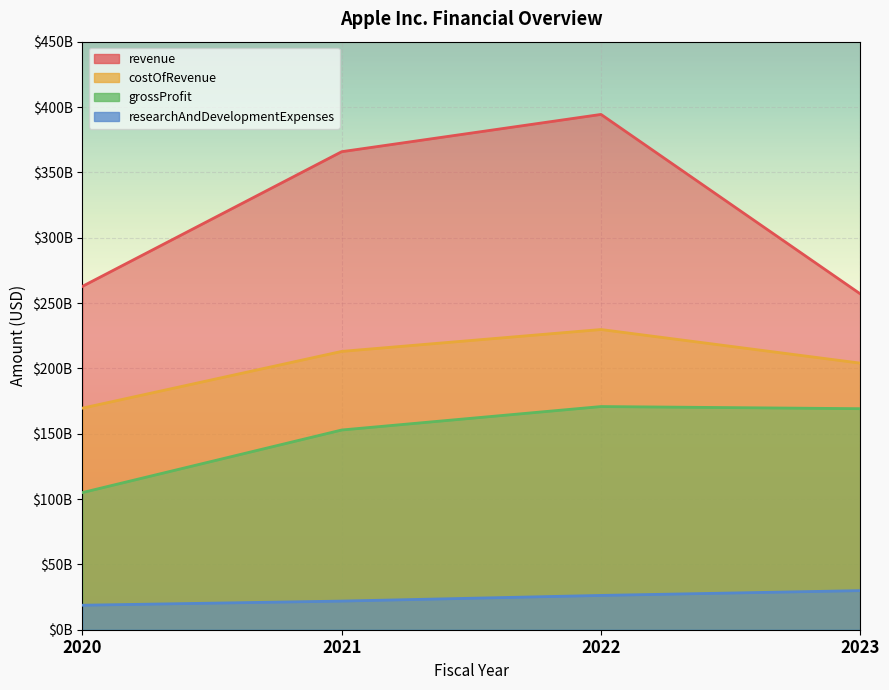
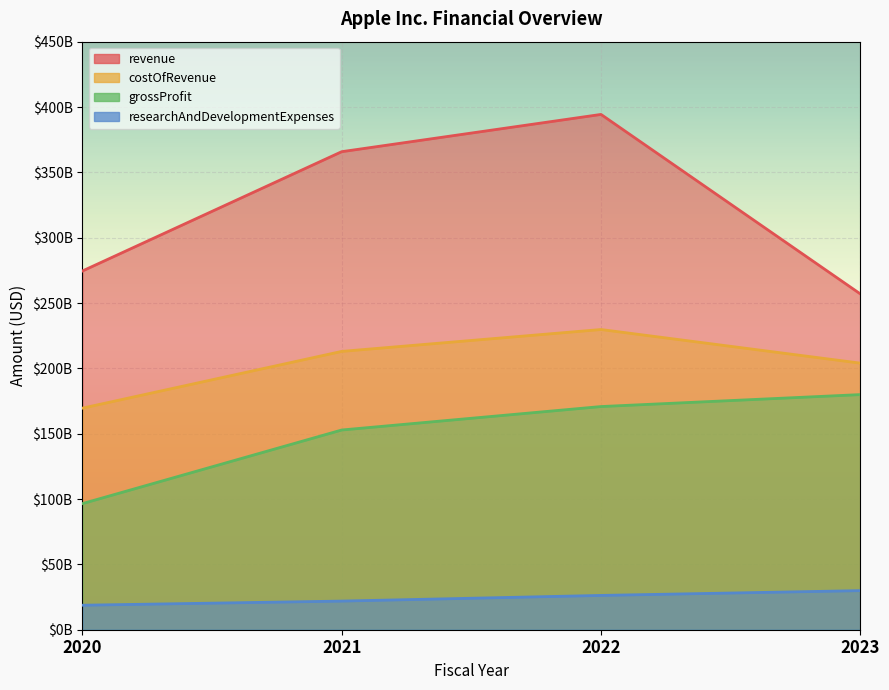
  {
    "revenue": {
-     "2020": "$263000000000",
+     "2020": "$275000000000",
      "2021": "$366000000000",
      "2022": "$394000000000",
      "2023": "$257000000000"
    },
    "costOfRevenue": {
      "2020": "$170000000000",
      "2021": "$213000000000",
      "2022": "$230000000000",
      "2023": "$204000000000"
    },
    "grossProfit": {
-     "2020": "$105000000000",
+     "2020": "$97000000000",
      "2021": "$153000000000",
      "2022": "$171000000000",
-     "2023": "$169000000000"
+     "2023": "$180000000000"
    },
    "researchAndDevelopmentExpenses": {
      "2020": "$19000000000",
      "2021": "$22000000000",
      "2022": "$26000000000",
      "2023": "$30000000000"
    }
  }
